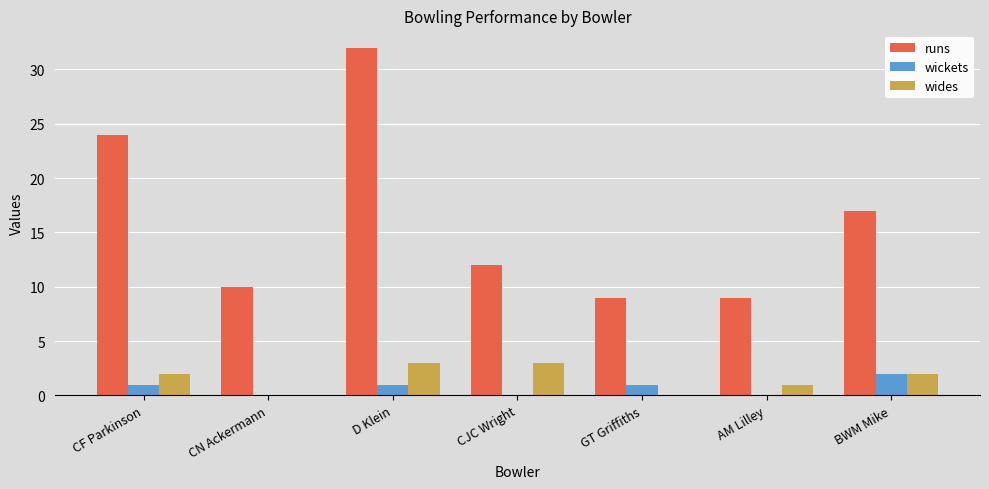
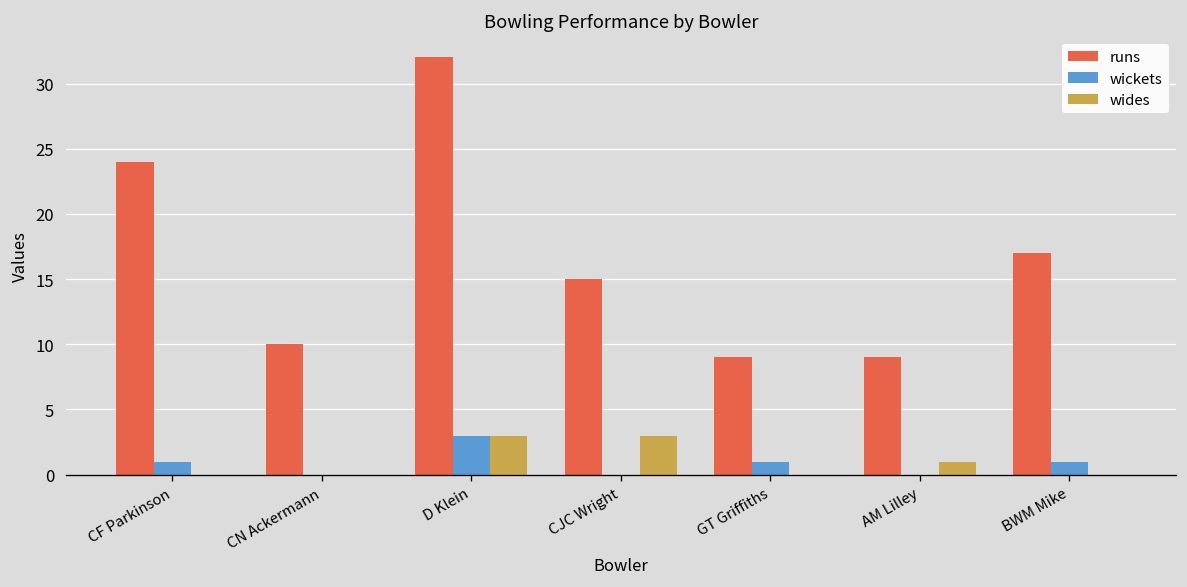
  {
    "runs": {
      "CF Parkinson": 24,
      "CN Ackermann": 10,
      "D Klein": 32,
-     "CJC Wright": 12,
+     "CJC Wright": 15,
      "GT Griffiths": 9,
      "AM Lilley": 9,
      "BWM Mike": 17
    },
    "wickets": {
      "CF Parkinson": 1,
      "CN Ackermann": 0,
-     "D Klein": 1,
+     "D Klein": 3,
      "CJC Wright": 0,
      "GT Griffiths": 1,
      "AM Lilley": 0,
-     "BWM Mike": 2
+     "BWM Mike": 1
    },
    "wides": {
-     "CF Parkinson": 2,
+     "CF Parkinson": 0,
      "CN Ackermann": 0,
      "D Klein": 3,
      "CJC Wright": 3,
      "GT Griffiths": 0,
      "AM Lilley": 1,
-     "BWM Mike": 2
+     "BWM Mike": 0
    }
  }
